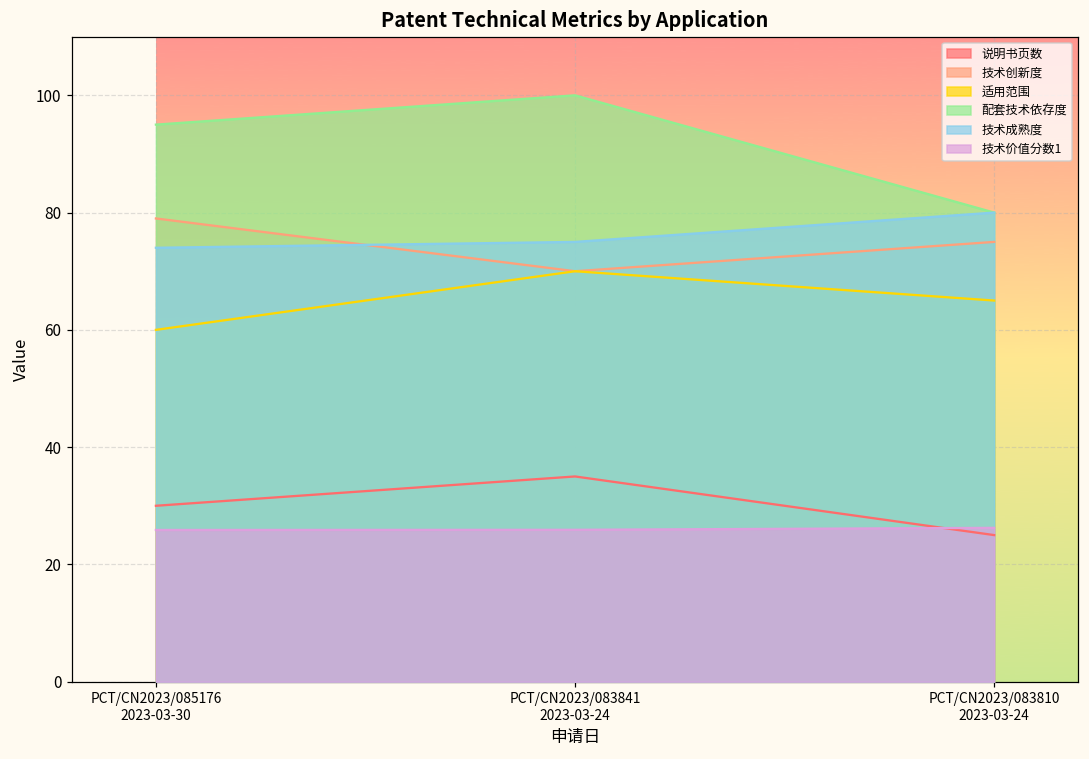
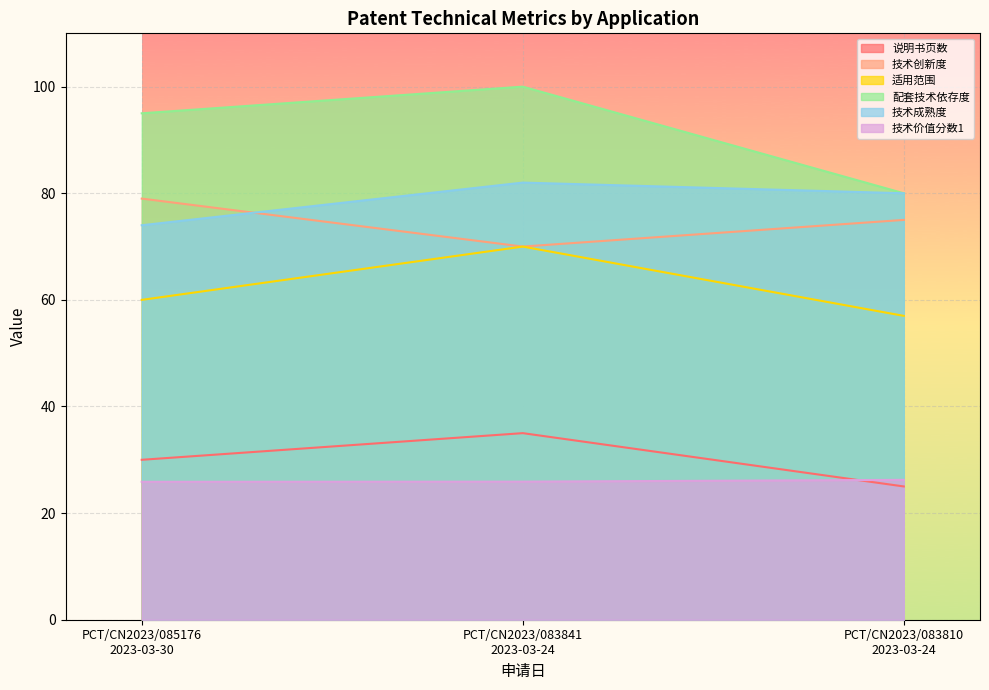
  {
    "适用范围": {
      "PCT/CN2023/085176 2023-03-30": 60,
-     "PCT/CN2023/083810 2023-03-24": 65
+     "PCT/CN2023/083810 2023-03-24": 57
    },
    "配套技术依存度": {
      "PCT/CN2023/085176 2023-03-30": 95,
      "PCT/CN2023/083841 2023-03-24": 100
    },
    "技术成熟度": {
      "PCT/CN2023/085176 2023-03-30": 74,
-     "PCT/CN2023/083841 2023-03-24": 75
+     "PCT/CN2023/083841 2023-03-24": 82
    },
    "技术价值分数1": {
      "PCT/CN2023/085176 2023-03-30": 26,
      "PCT/CN2023/083841 2023-03-24": 26,
      "PCT/CN2023/083810 2023-03-24": 26
    }
  }
